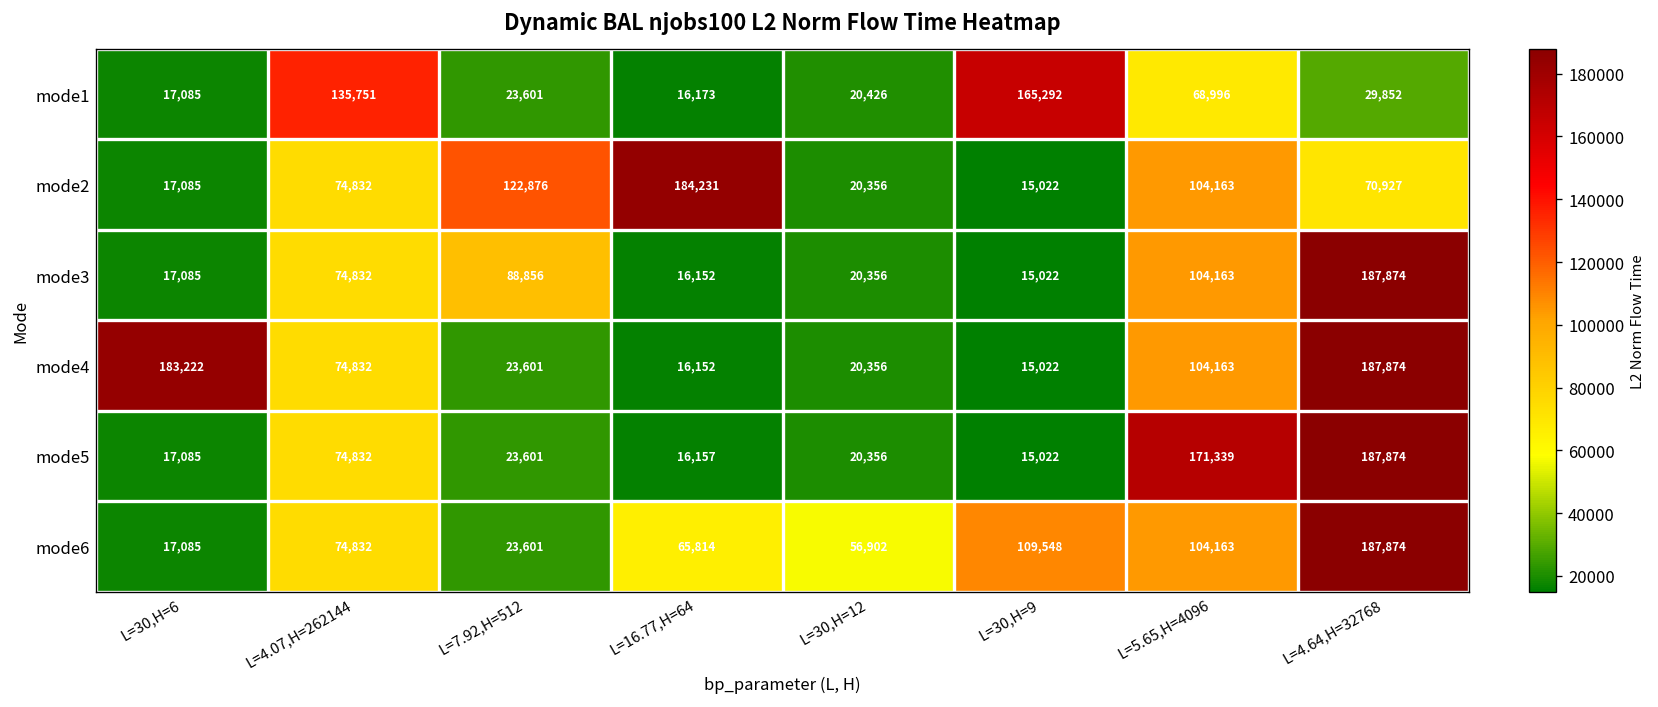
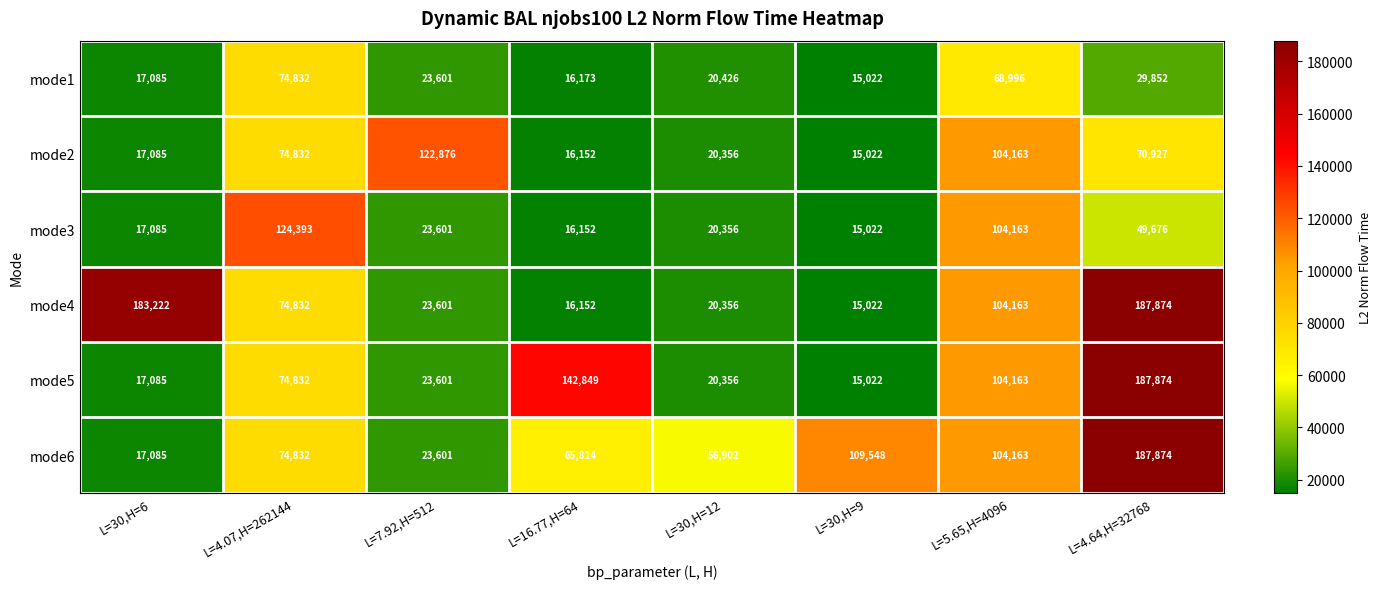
  {
    "mode1": {
      "L=30,H=6": "17,085",
-     "L=4.07,H=262144": "135,751",
+     "L=4.07,H=262144": "74,832",
      "L=7.92,H=512": "23,601",
      "L=16.77,H=64": "16,173",
      "L=30,H=12": "20,426",
-     "L=30,H=9": "165,292",
+     "L=30,H=9": "15,022",
      "L=5.65,H=4096": "68,996",
      "L=4.64,H=32768": "29,852"
    },
    "mode2": {
      "L=30,H=6": "17,085",
      "L=4.07,H=262144": "74,832",
      "L=7.92,H=512": "122,876",
-     "L=16.77,H=64": "184,231",
+     "L=16.77,H=64": "16,152",
      "L=30,H=12": "20,356",
      "L=30,H=9": "15,022",
      "L=5.65,H=4096": "104,163",
      "L=4.64,H=32768": "70,927"
    },
    "mode3": {
      "L=30,H=6": "17,085",
-     "L=4.07,H=262144": "74,832",
-     "L=7.92,H=512": "88,856",
+     "L=4.07,H=262144": "124,393",
+     "L=7.92,H=512": "23,601",
      "L=16.77,H=64": "16,152",
      "L=30,H=12": "20,356",
      "L=30,H=9": "15,022",
      "L=5.65,H=4096": "104,163",
-     "L=4.64,H=32768": "187,874"
+     "L=4.64,H=32768": "49,676"
    },
    "mode4": {
      "L=30,H=6": "183,222",
      "L=4.07,H=262144": "74,832",
      "L=7.92,H=512": "23,601",
      "L=16.77,H=64": "16,152",
      "L=30,H=12": "20,356",
      "L=30,H=9": "15,022",
      "L=5.65,H=4096": "104,163",
      "L=4.64,H=32768": "187,874"
    },
    "mode5": {
      "L=30,H=6": "17,085",
      "L=4.07,H=262144": "74,832",
      "L=7.92,H=512": "23,601",
-     "L=16.77,H=64": "16,157",
+     "L=16.77,H=64": "142,849",
      "L=30,H=12": "20,356",
      "L=30,H=9": "15,022",
-     "L=5.65,H=4096": "171,339",
+     "L=5.65,H=4096": "104,163",
      "L=4.64,H=32768": "187,874"
    },
    "mode6": {
      "L=30,H=6": "17,085",
      "L=4.07,H=262144": "74,832",
      "L=7.92,H=512": "23,601",
      "L=16.77,H=64": "65,814",
      "L=30,H=12": "56,902",
      "L=30,H=9": "109,548",
      "L=5.65,H=4096": "104,163",
      "L=4.64,H=32768": "187,874"
    }
  }
